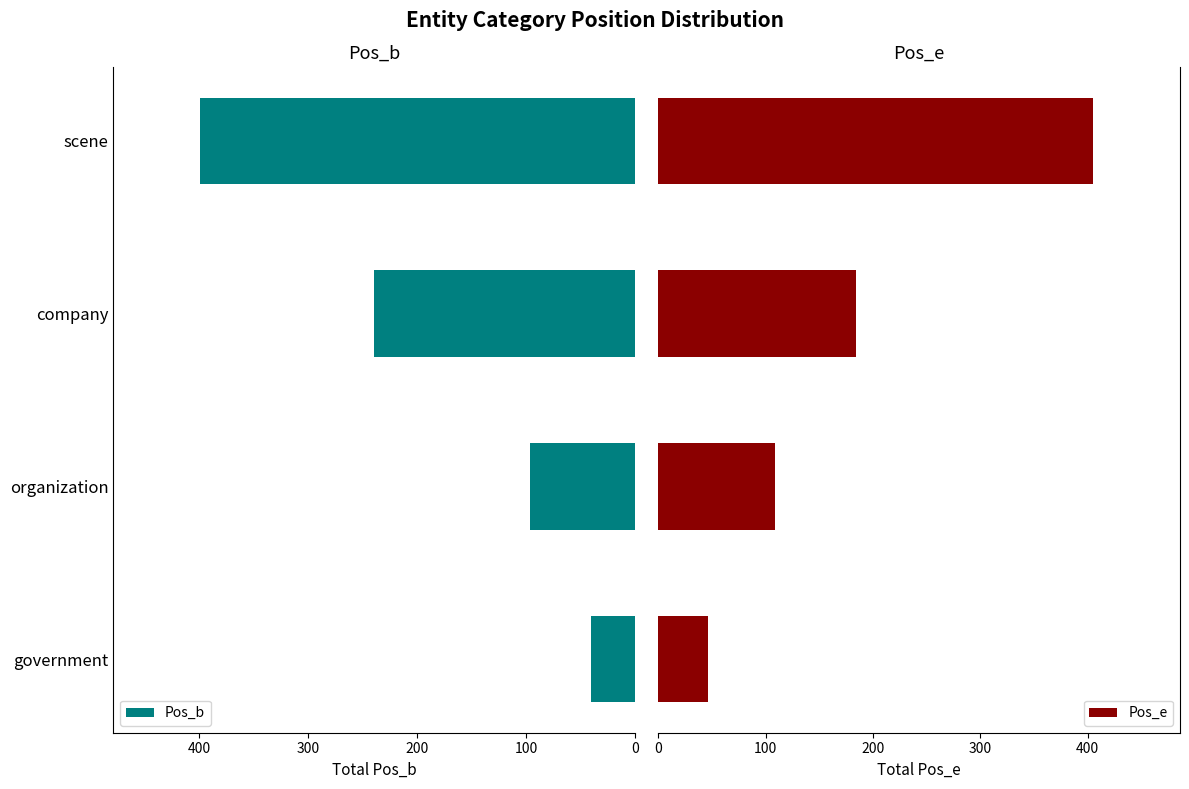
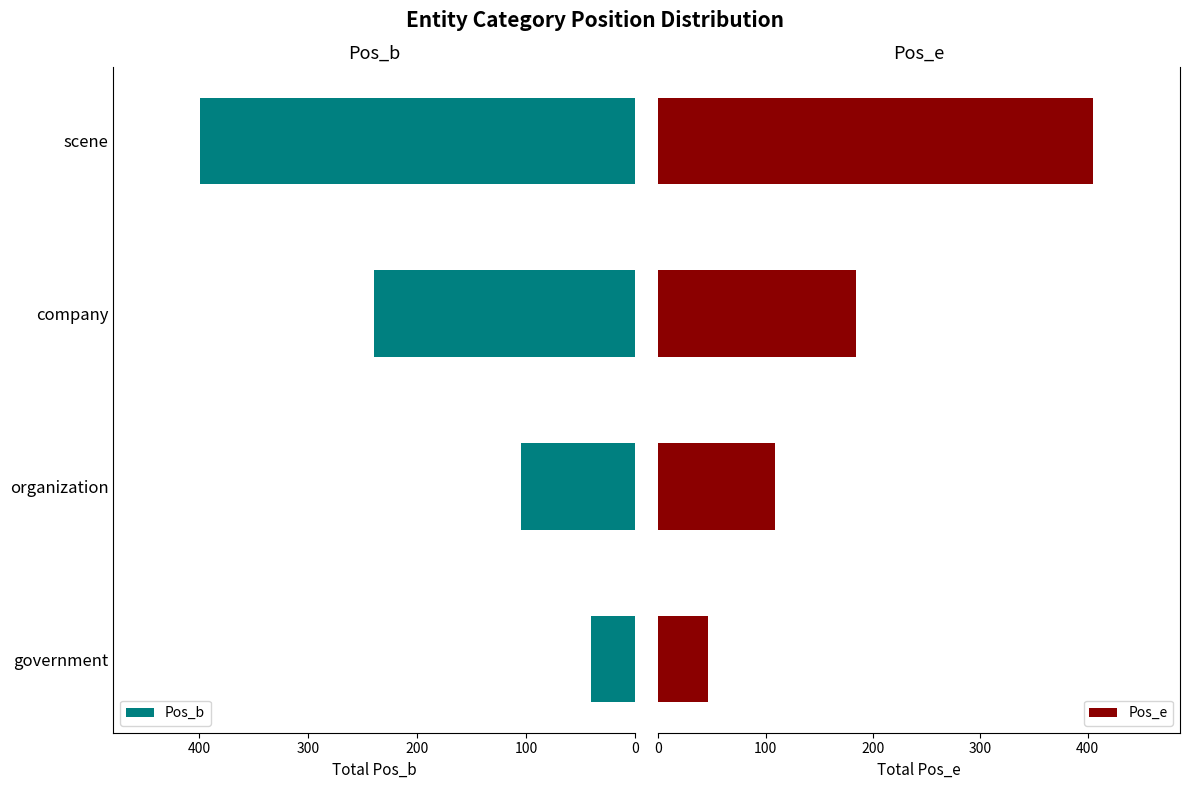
  {
    "Pos_b": {
      "scene": 399,
      "company": 240,
-     "organization": 97,
+     "organization": 105,
      "government": 41
    }
  }
